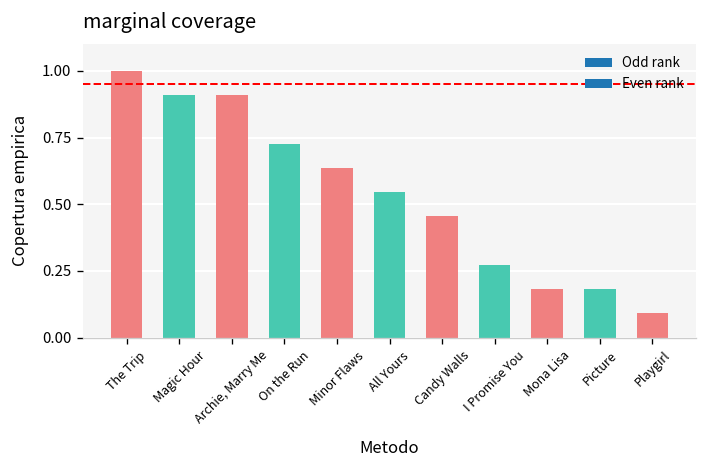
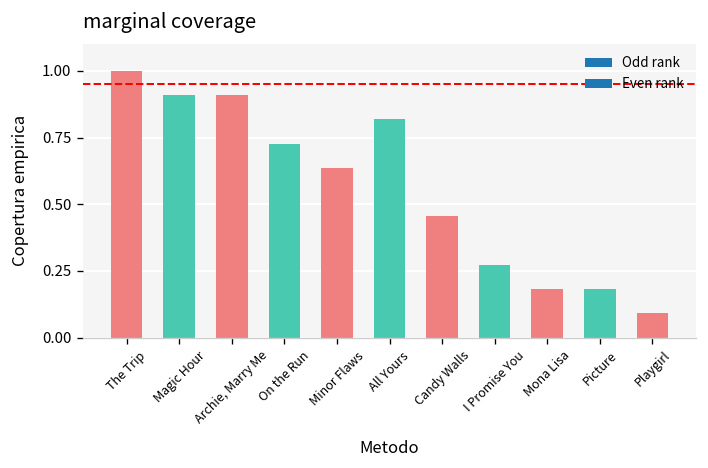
  {
    "The Trip": 1.00,
    "Magic Hour": 0.91,
    "Archie, Marry Me": 0.91,
    "On the Run": 0.73,
    "Minor Flaws": 0.64,
-   "All Yours": 0.55,
+   "All Yours": 0.82,
    "Candy Walls": 0.45,
    "I Promise You": 0.27,
    "Mona Lisa": 0.18,
    "Picture": 0.18,
    "Playgirl": 0.09
  }
